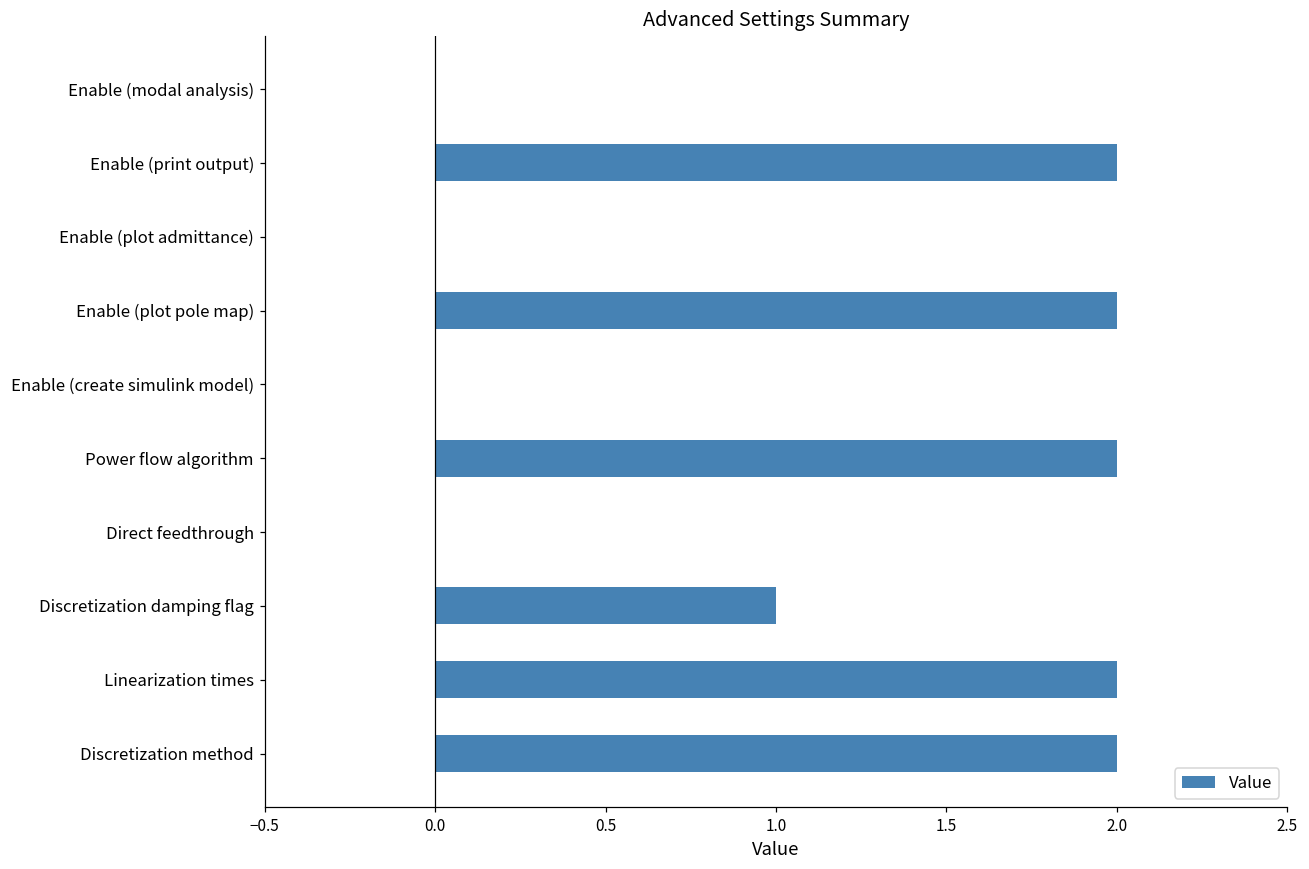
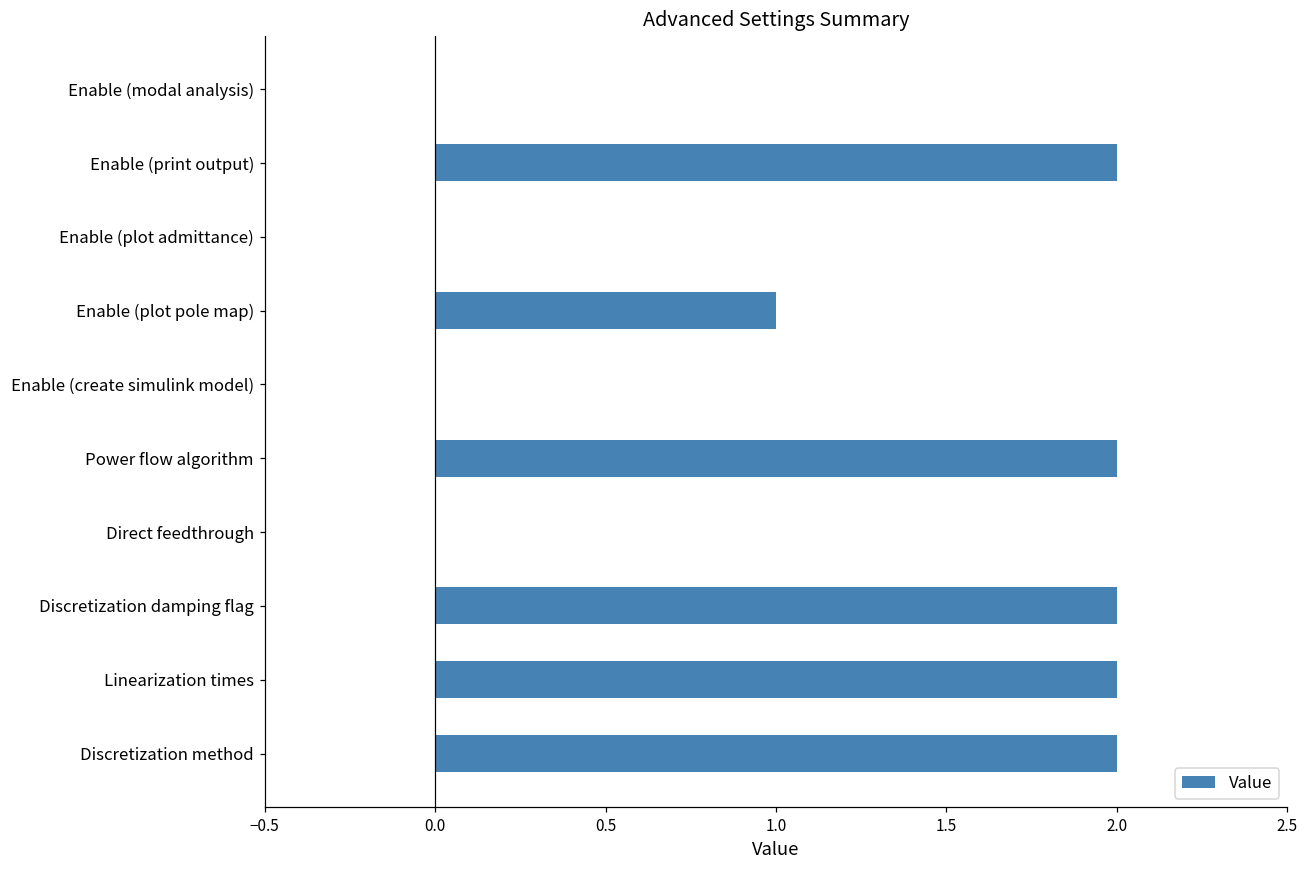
  {
    "Enable (modal analysis)": 0,
    "Enable (print output)": 2,
    "Enable (plot admittance)": 0,
-   "Enable (plot pole map)": 2,
+   "Enable (plot pole map)": 1,
    "Enable (create simulink model)": 0,
    "Power flow algorithm": 2,
    "Direct feedthrough": 0,
-   "Discretization damping flag": 1,
+   "Discretization damping flag": 2,
    "Linearization times": 2,
    "Discretization method": 2
  }
